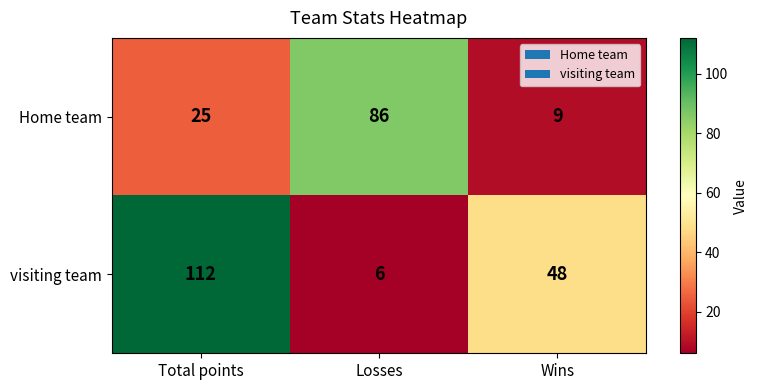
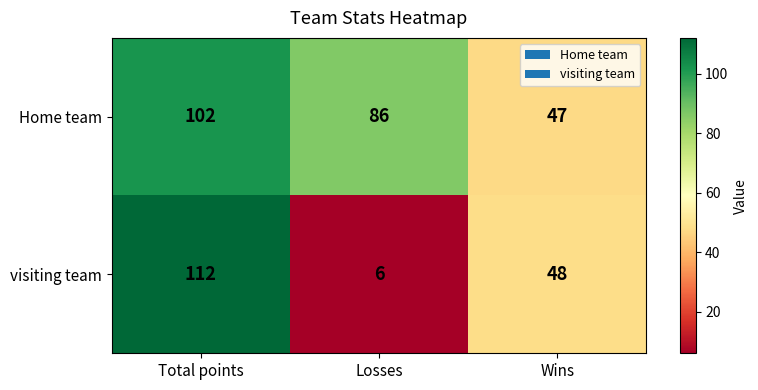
  {
    "Home team": {
-     "Total points": 25,
+     "Total points": 102,
      "Losses": 86,
-     "Wins": 9
+     "Wins": 47
    },
    "visiting team": {
      "Total points": 112,
      "Losses": 6,
      "Wins": 48
    }
  }
